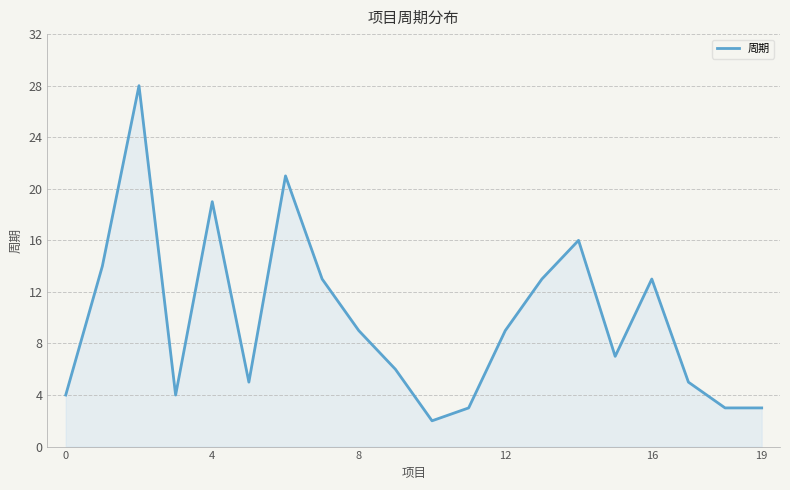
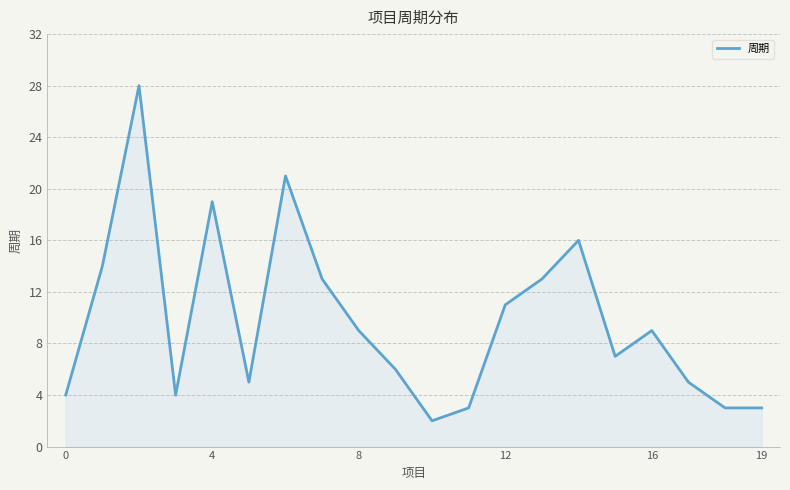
  {
    "0": 4,
    "4": 19,
    "8": 9,
-   "12": 9,
-   "16": 13,
+   "12": 11,
+   "16": 9,
    "19": 3
  }
